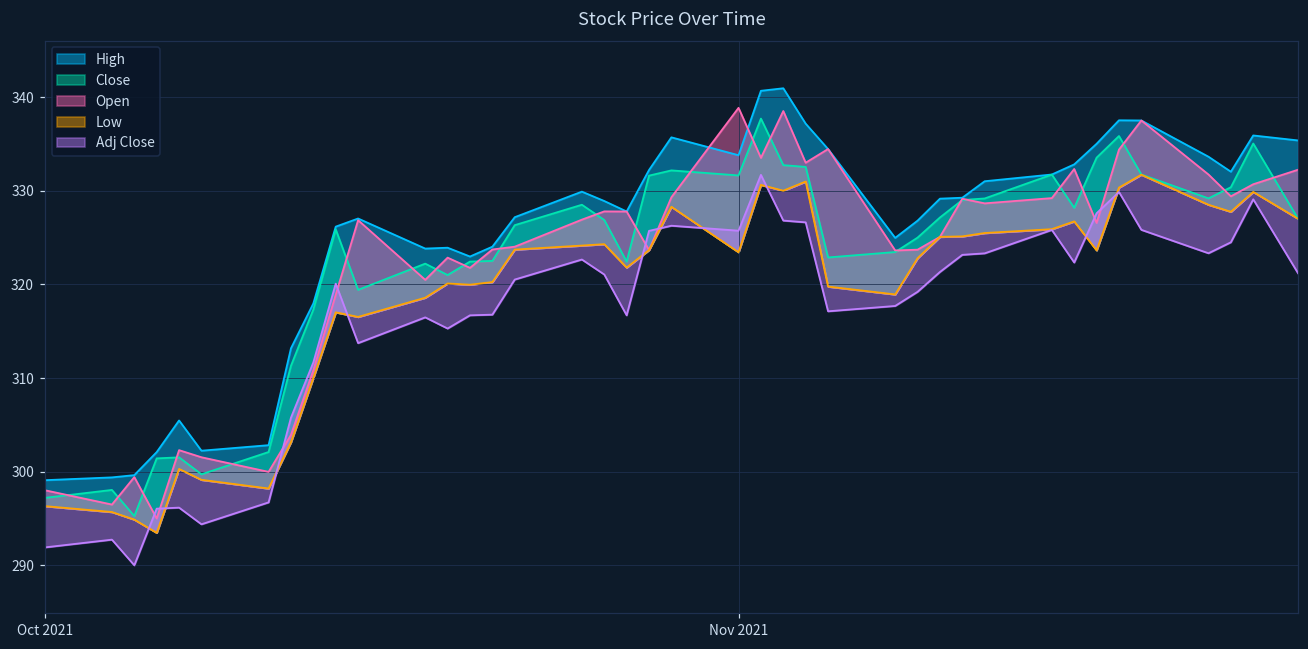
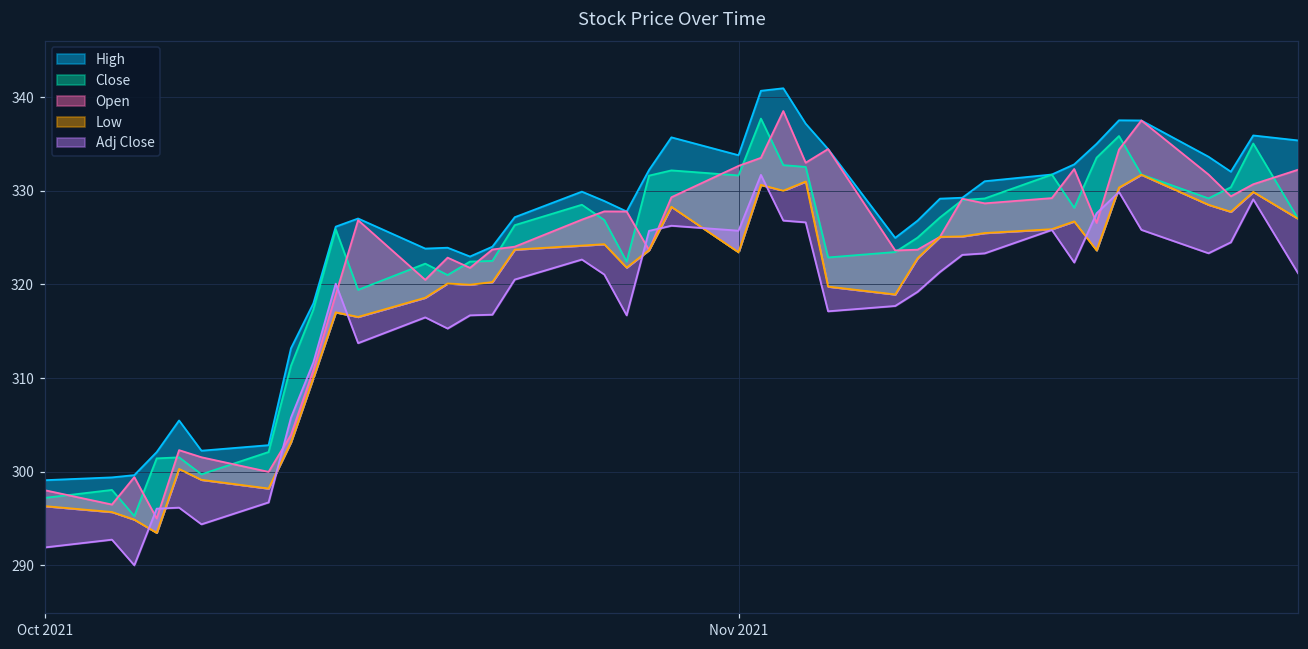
  {
    "Open": {
      "Oct 2021": 298,
-     "Nov 2021": 339
+     "Nov 2021": 333
    },
    "Low": {
      "Nov 2021": 323
    }
  }
